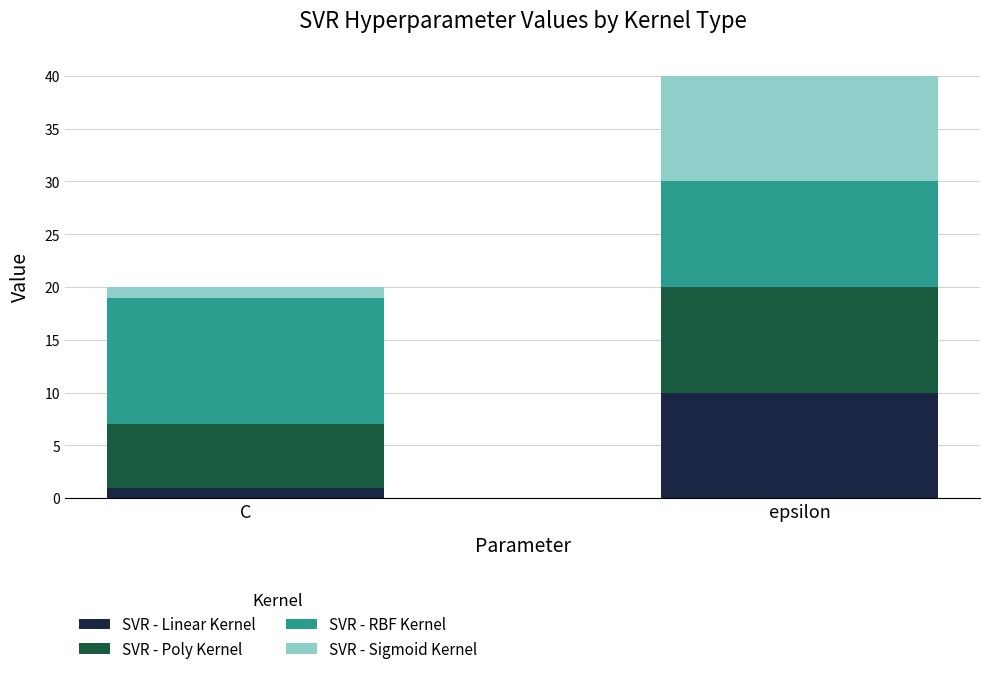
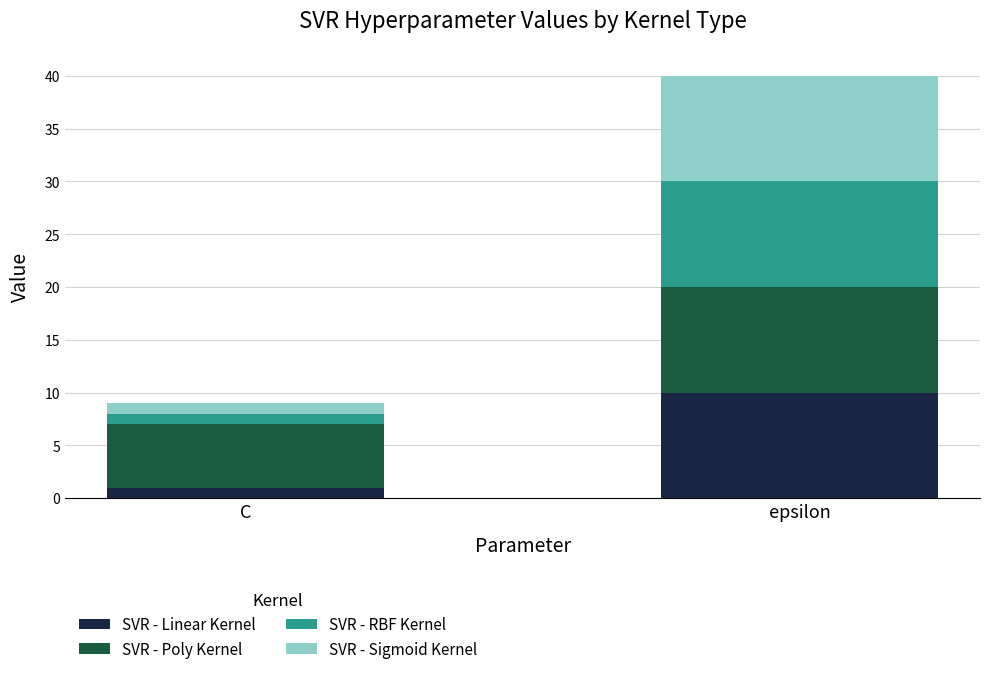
  {
    "SVR - RBF Kernel": {
-     "C": 12,
+     "C": 1,
      "epsilon": 10
    },
    "SVR - Sigmoid Kernel": {
      "C": 1,
      "epsilon": 10
    }
  }
